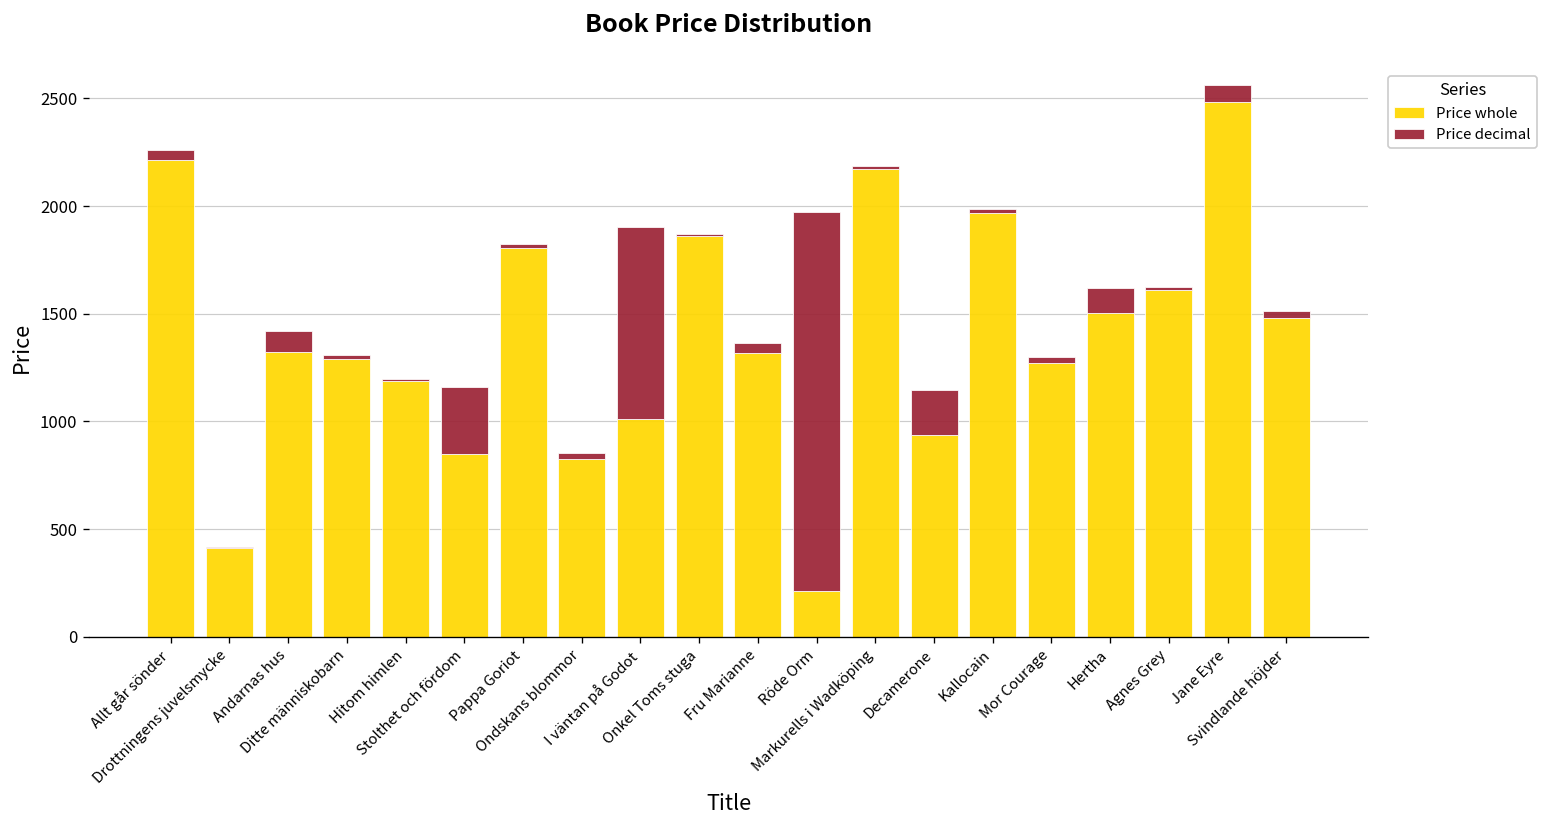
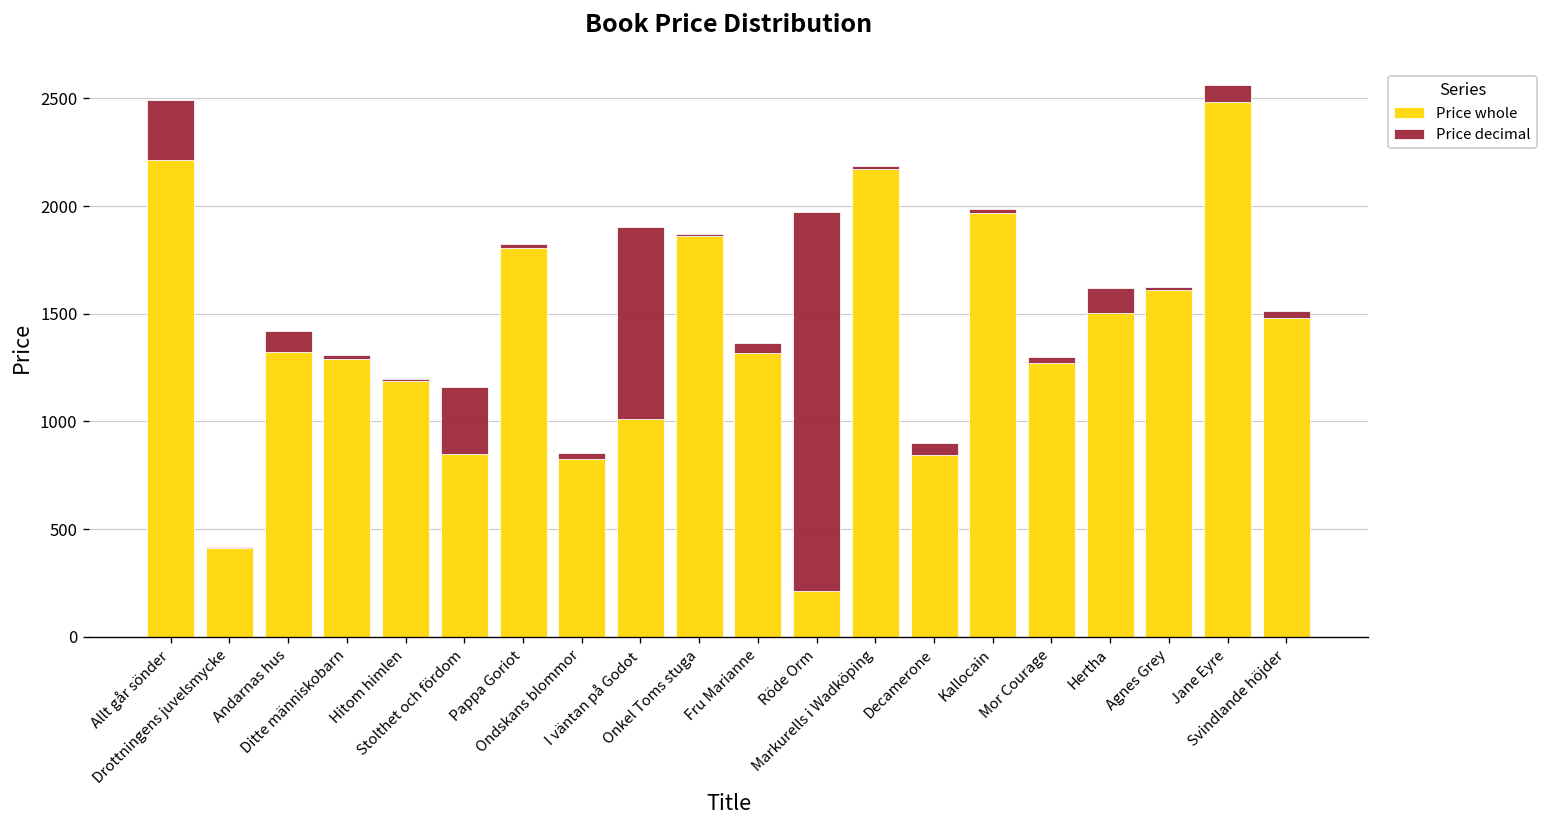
  {
    "Price whole": {
      "Allt går sönder": 2210,
      "Drottningens juvelsmycke": 410,
      "Andarnas hus": 1320,
      "Ditte människobarn": 1290,
      "Hitom himlen": 1190,
      "Stolthet och fördom": 850,
      "Pappa Goriot": 1800,
      "Ondskans blommor": 830,
      "I väntan på Godot": 1010,
      "Onkel Toms stuga": 1860,
      "Fru Marianne": 1320,
      "Röde Orm": 210,
      "Markurells i Wadköping": 2170,
-     "Decamerone": 940,
+     "Decamerone": 840,
      "Kallocain": 1970,
      "Mor Courage": 1270,
      "Hertha": 1500,
      "Agnes Grey": 1610,
      "Jane Eyre": 2480,
      "Svindlande höjder": 1480
    },
    "Price decimal": {
-     "Allt går sönder": 50,
+     "Allt går sönder": 280,
      "Andarnas hus": 100,
      "Ditte människobarn": 20,
      "Stolthet och fördom": 310,
      "Pappa Goriot": 20,
      "Ondskans blommor": 30,
      "I väntan på Godot": 890,
      "Fru Marianne": 50,
      "Röde Orm": 1760,
      "Markurells i Wadköping": 10,
-     "Decamerone": 210,
+     "Decamerone": 60,
      "Kallocain": 20,
      "Mor Courage": 30,
      "Hertha": 120,
      "Agnes Grey": 20,
      "Jane Eyre": 80,
      "Svindlande höjder": 30
    }
  }
